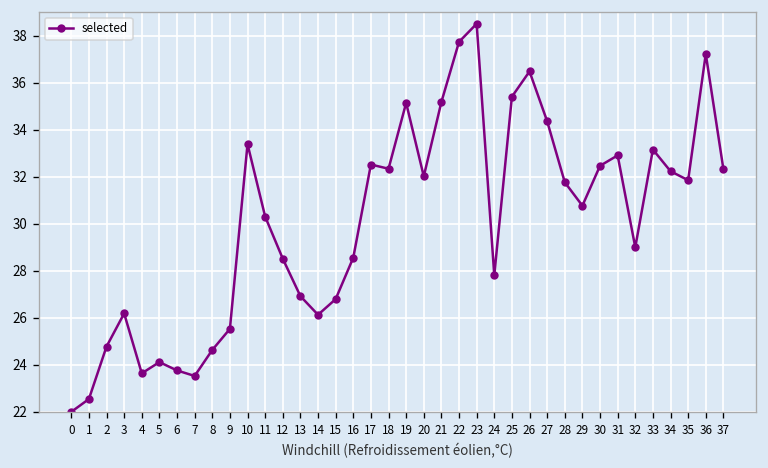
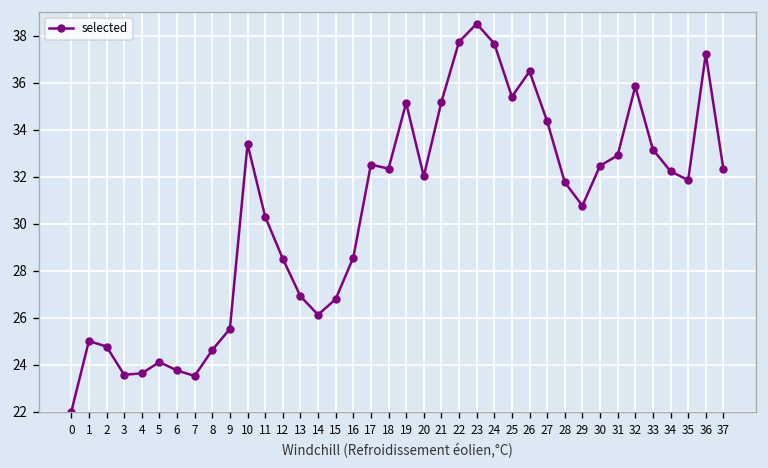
  {
    "0": 22.0,
-   "1": 22.5,
+   "1": 25.0,
    "2": 24.8,
-   "3": 26.2,
+   "3": 23.6,
    "4": 23.6,
    "5": 24.1,
    "6": 23.8,
    "7": 23.5,
    "8": 24.6,
    "9": 25.5,
    "10": 33.4,
    "11": 30.3,
    "12": 28.5,
    "13": 26.9,
    "14": 26.1,
    "15": 26.8,
    "16": 28.6,
    "17": 32.5,
    "18": 32.3,
    "19": 35.1,
    "20": 32.0,
    "21": 35.2,
    "22": 37.7,
    "23": 38.5,
-   "24": 27.8,
+   "24": 37.7,
    "25": 35.4,
    "26": 36.5,
    "27": 34.4,
    "28": 31.8,
    "29": 30.8,
    "30": 32.5,
    "31": 32.9,
-   "32": 29.0,
+   "32": 35.8,
    "33": 33.2,
    "34": 32.2,
    "35": 31.8,
    "36": 37.2,
    "37": 32.3
  }
